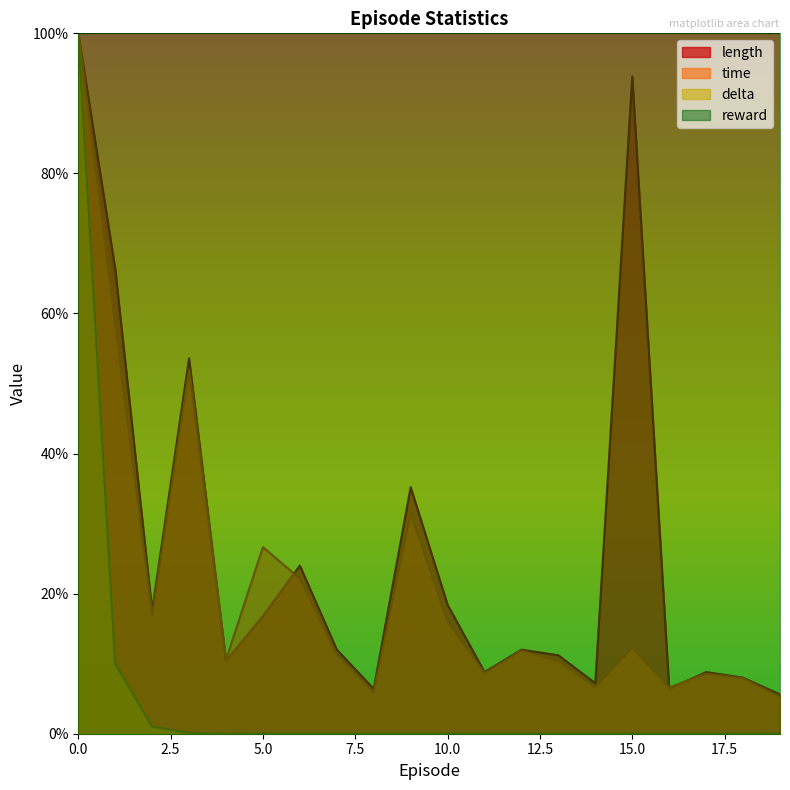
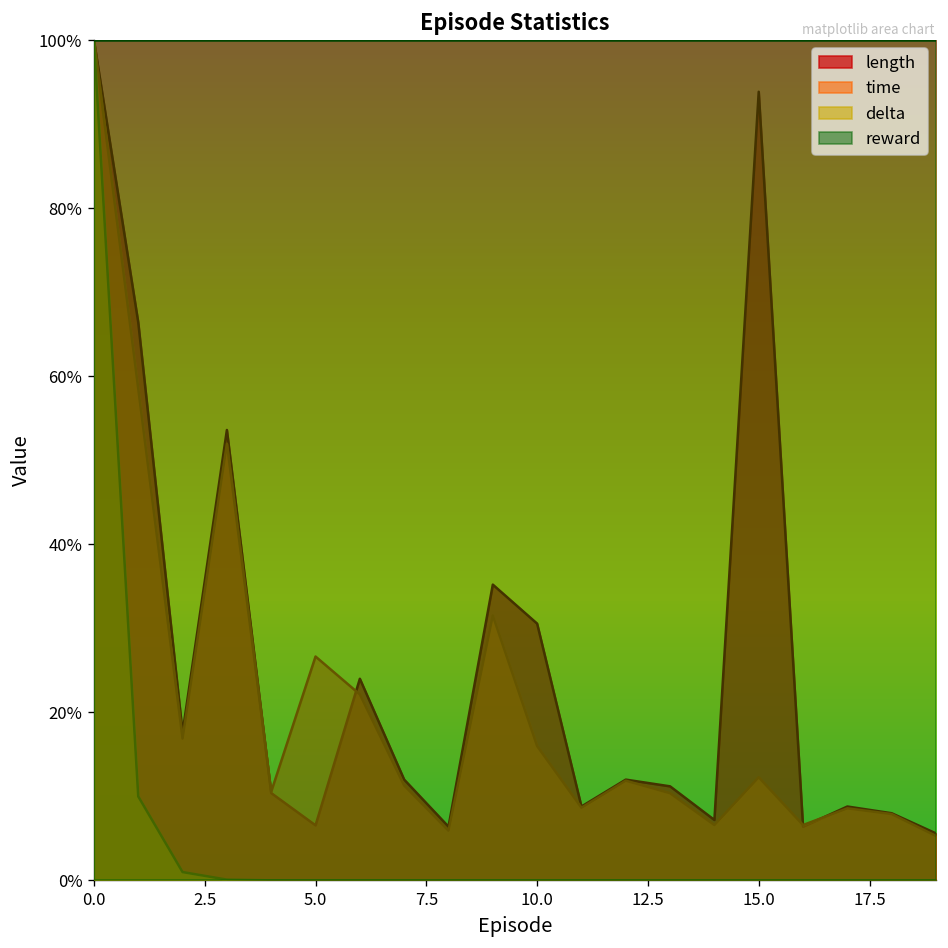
  {
    "length": {
-     "5.0": "17%",
-     "10.0": "18%",
+     "5.0": "7%",
+     "10.0": "31%",
      "15.0": "94%"
    },
    "time": {
      "5.0": "27%",
      "10.0": "16%",
      "15.0": "12%"
    },
    "delta": {
      "5.0": "0%",
      "10.0": "0%",
      "15.0": "0%"
    },
    "reward": {
      "5.0": "100%",
      "10.0": "100%",
      "15.0": "100%"
    }
  }
